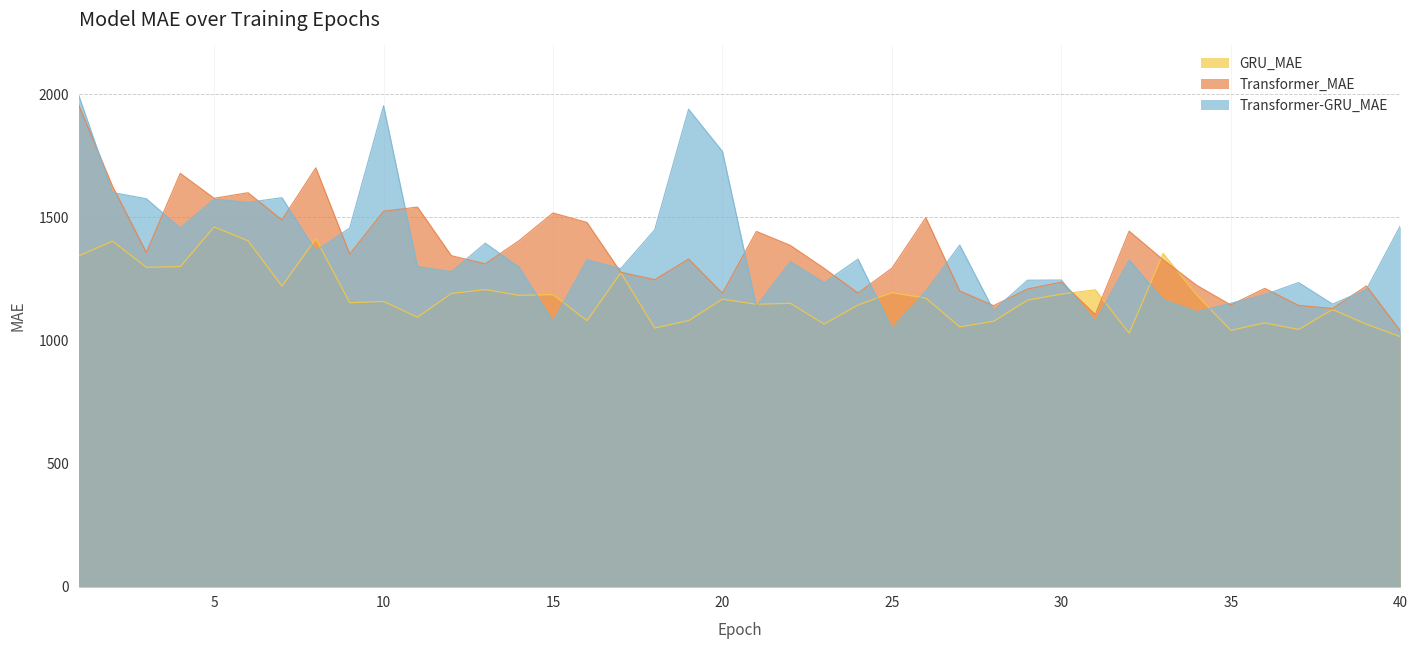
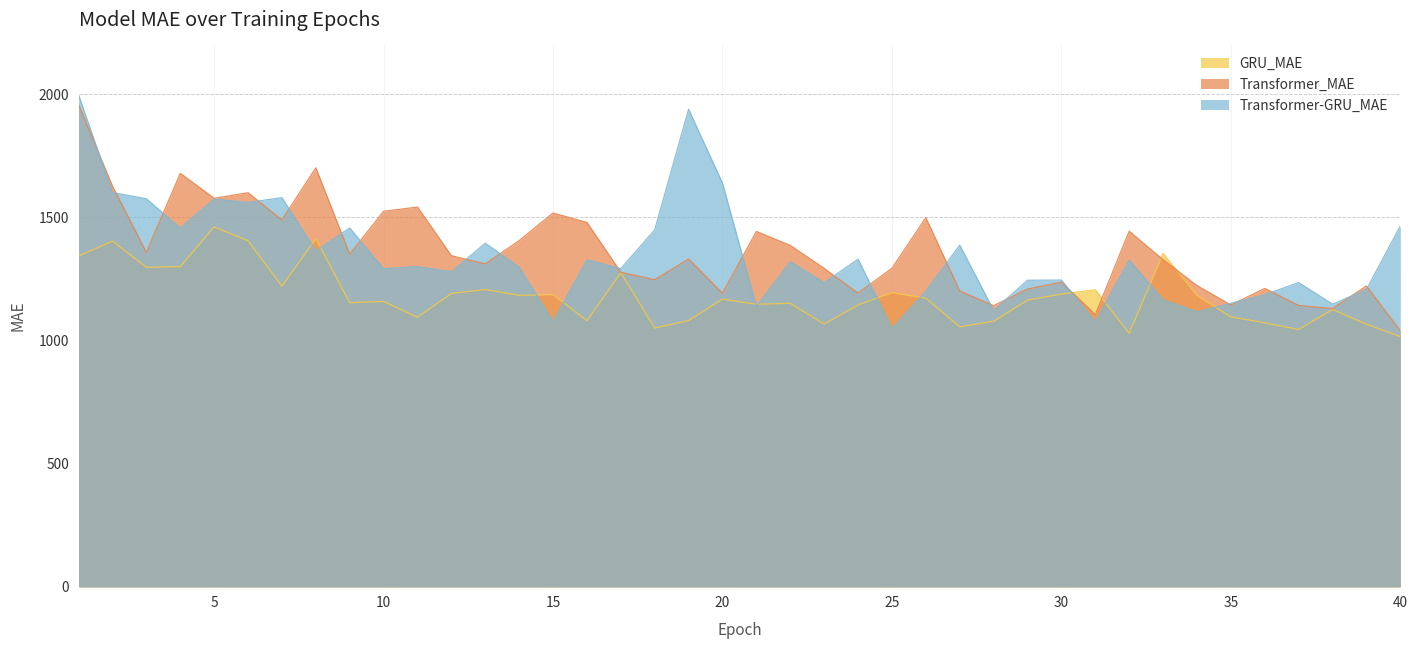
  {
    "GRU_MAE": {
      "5": 1460,
      "10": 1160,
      "15": 1190,
      "20": 1170,
      "25": 1190,
      "30": 1190,
-     "35": 1040,
+     "35": 1100,
      "40": 1020
    },
    "Transformer_MAE": {
      "10": 1520,
      "15": 1520,
      "20": 1190,
      "25": 1290,
      "40": 1040
    },
    "Transformer-GRU_MAE": {
-     "10": 1950,
+     "10": 1290,
      "15": 1080,
-     "20": 1770,
+     "20": 1640,
      "25": 1050,
      "40": 1460
    }
  }
